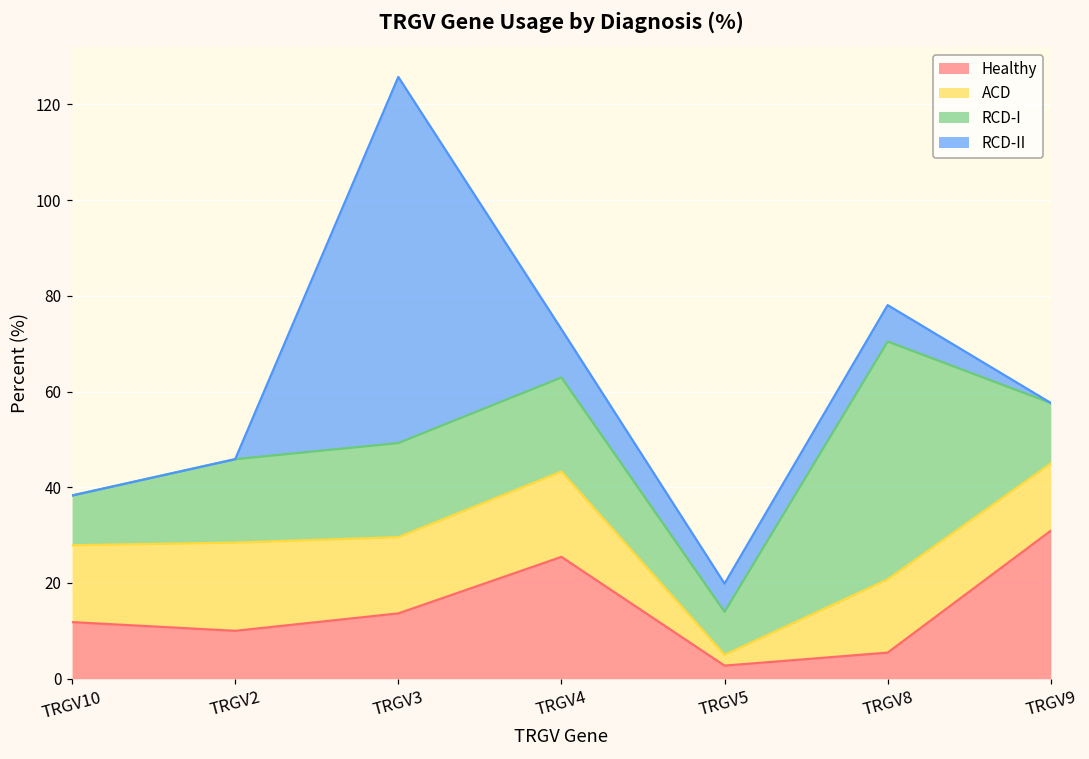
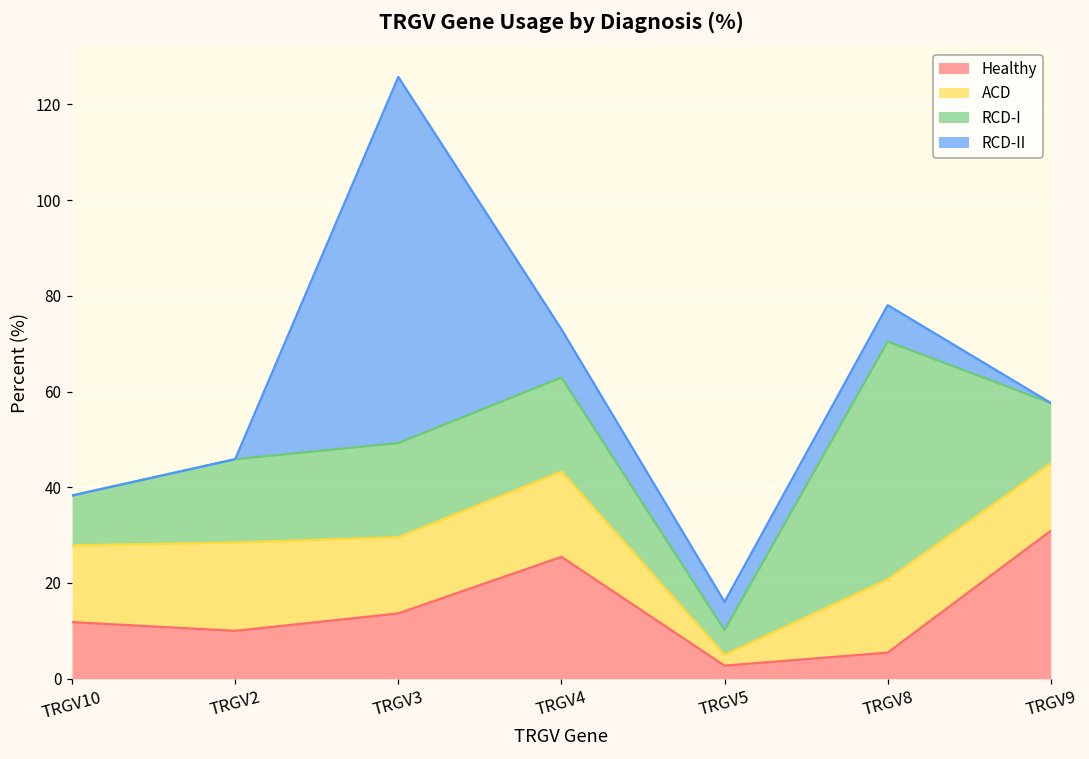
  {
    "Healthy": {
      "TRGV10": 12,
      "TRGV2": 10,
      "TRGV3": 14,
      "TRGV4": 25,
      "TRGV5": 3,
      "TRGV8": 5,
      "TRGV9": 31
    },
    "ACD": {
      "TRGV10": 16,
      "TRGV2": 18,
      "TRGV3": 16,
      "TRGV4": 18,
      "TRGV5": 2,
      "TRGV8": 15,
      "TRGV9": 14
    },
    "RCD-I": {
      "TRGV3": 20,
      "TRGV4": 20,
-     "TRGV5": 9,
+     "TRGV5": 5,
      "TRGV8": 50
    },
    "RCD-II": {
      "TRGV3": 76,
      "TRGV4": 10,
      "TRGV5": 6,
      "TRGV8": 8
    }
  }
